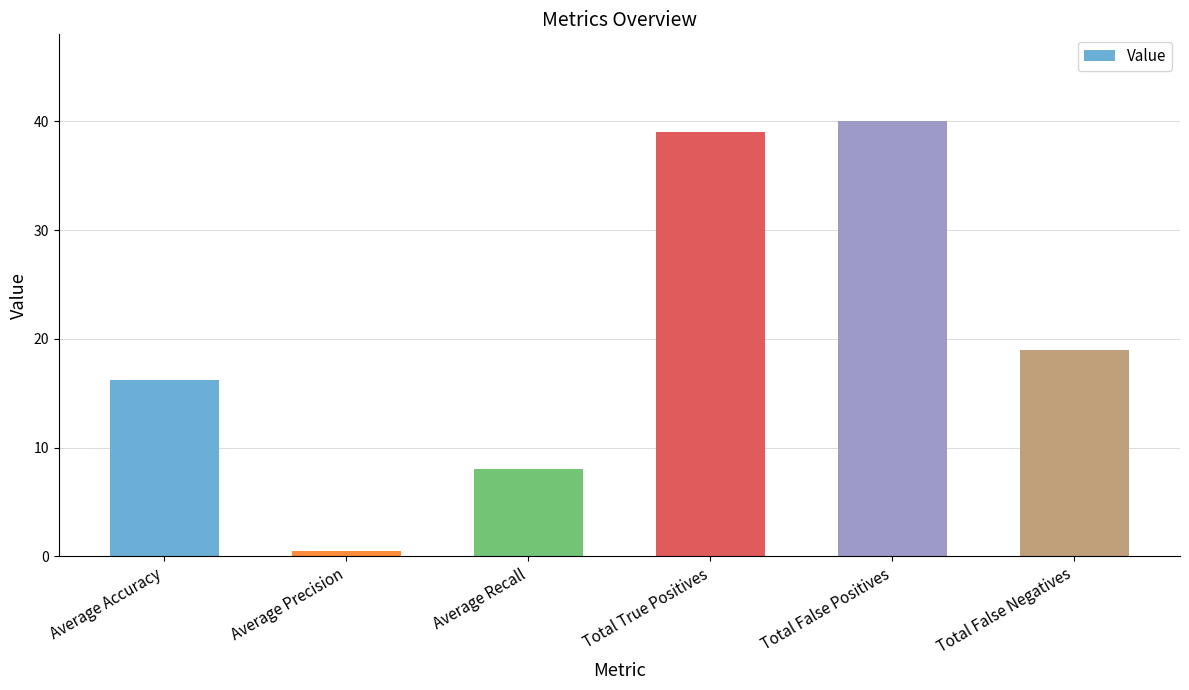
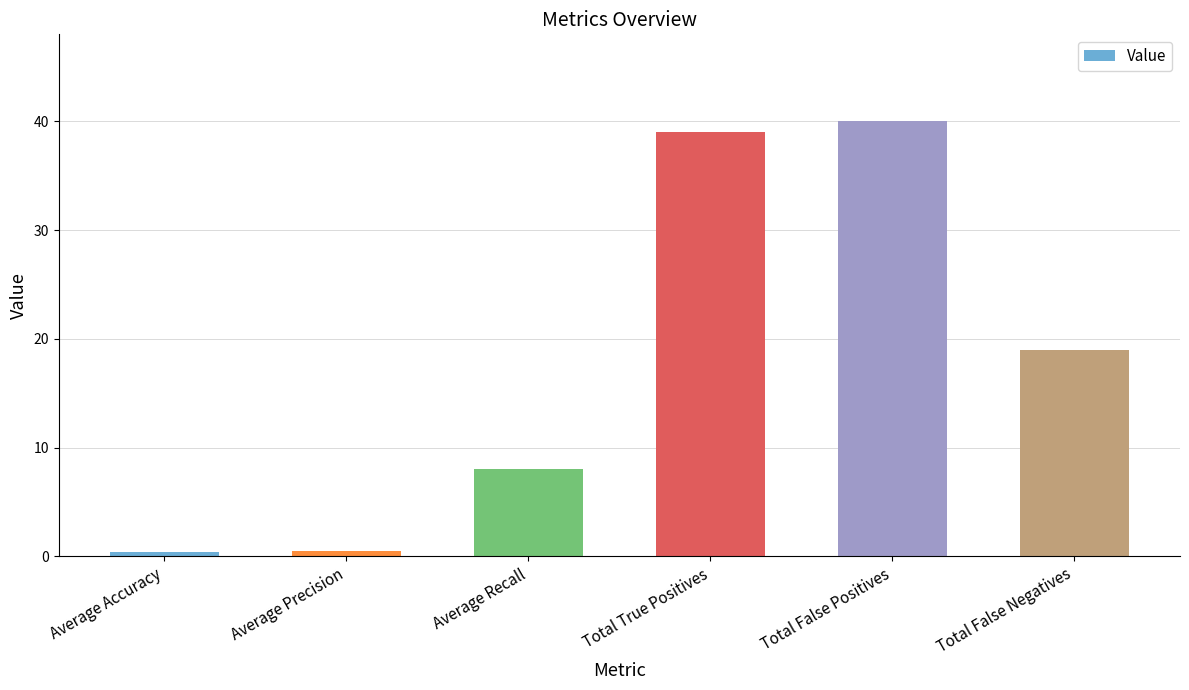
  {
-   "Average Accuracy": 16.2,
+   "Average Accuracy": 0.4,
    "Average Precision": 0.5,
    "Average Recall": 8.1,
    "Total True Positives": 39.0,
    "Total False Positives": 40.0,
    "Total False Negatives": 19.0
  }
